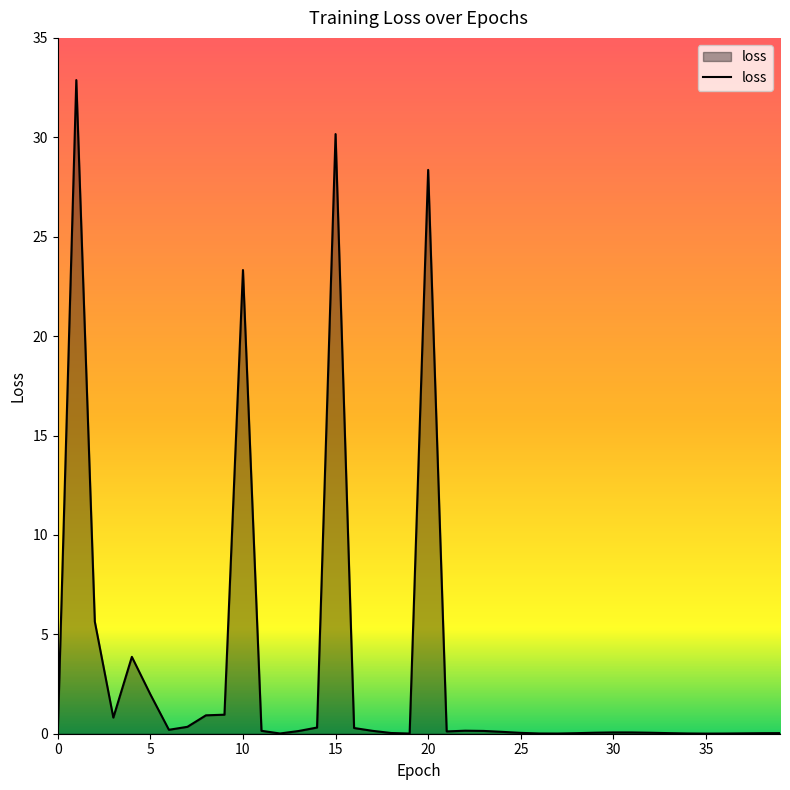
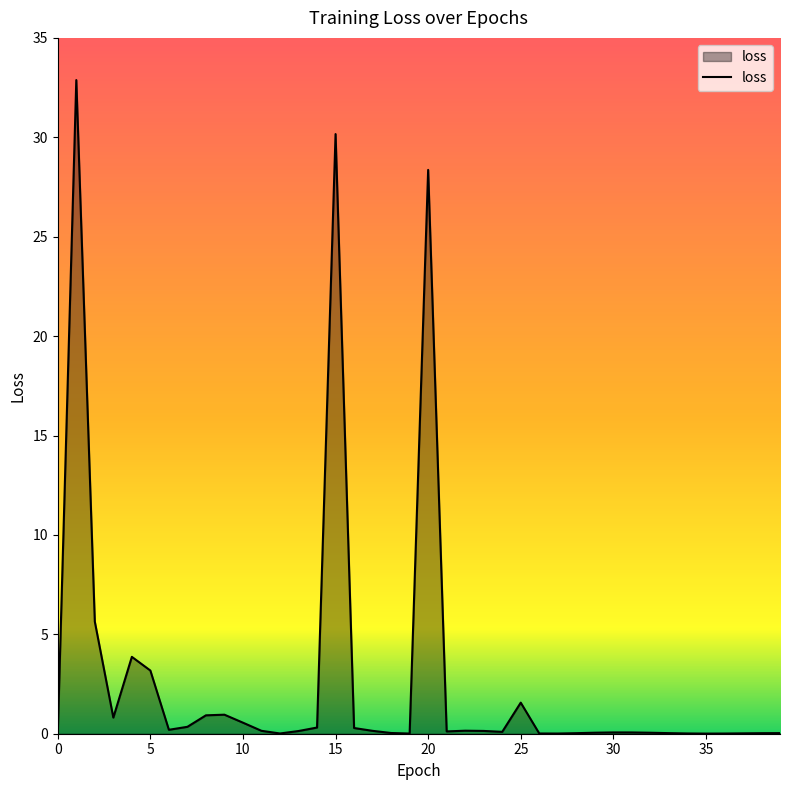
  {
    "0": 0.0,
-   "5": 2.0,
-   "10": 23.3,
+   "5": 3.2,
+   "10": 0.6,
    "15": 30.2,
    "20": 28.4,
-   "25": 0.0,
+   "25": 1.6,
    "30": 0.1,
    "35": 0.0
  }
